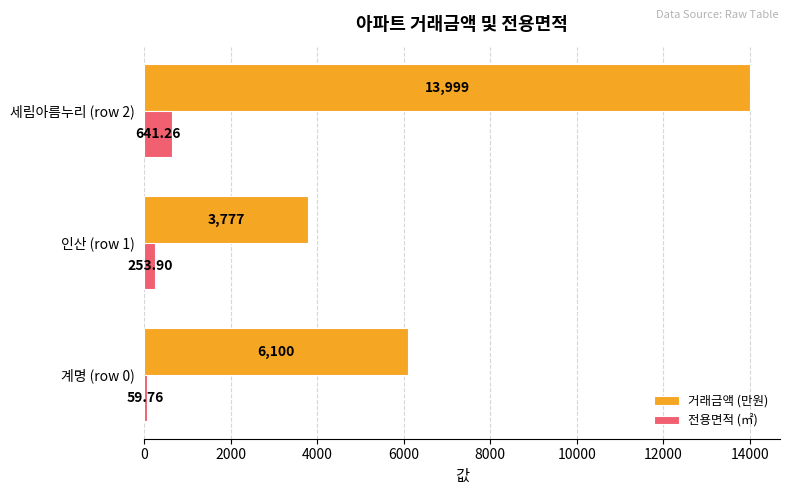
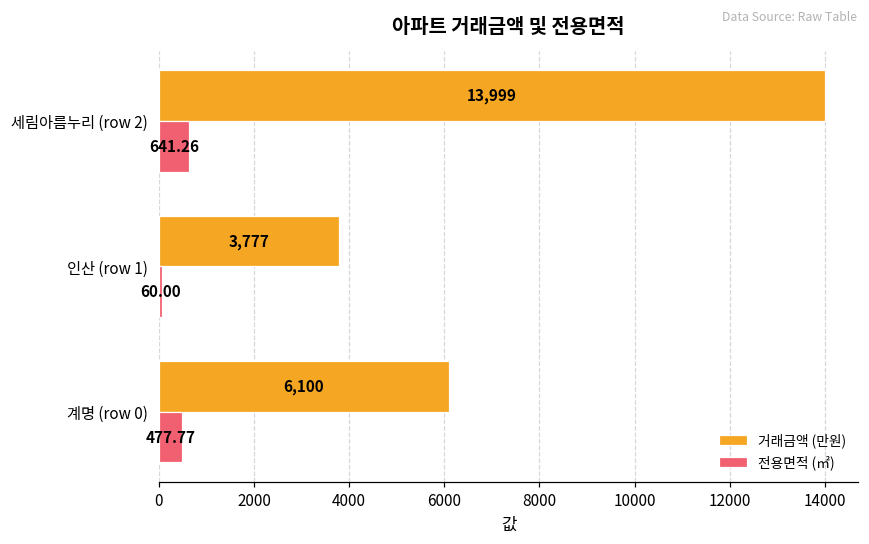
  {
    "거래금액 (만원)": {
      "세림아름누리 (row 2)": "13,999",
      "인산 (row 1)": "3,777",
      "계명 (row 0)": "6,100"
    },
    "전용면적 (㎡)": {
      "세림아름누리 (row 2)": "641.26",
-     "인산 (row 1)": "253.90",
-     "계명 (row 0)": "59.76"
+     "인산 (row 1)": "60.00",
+     "계명 (row 0)": "477.77"
    }
  }
